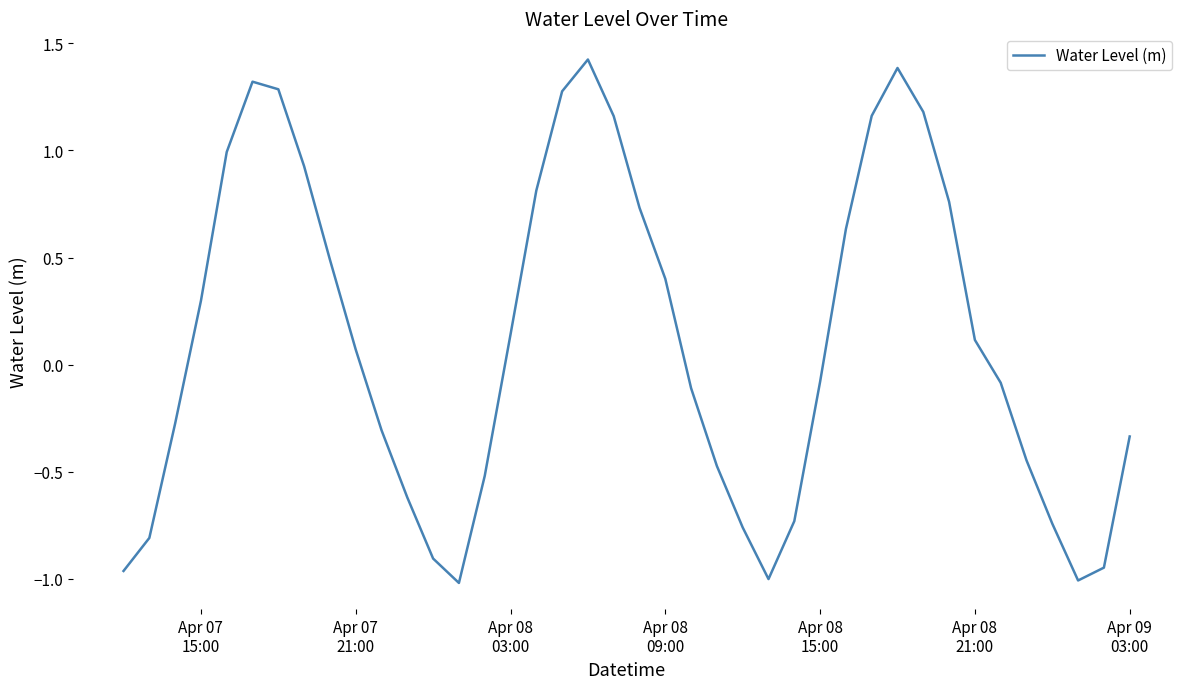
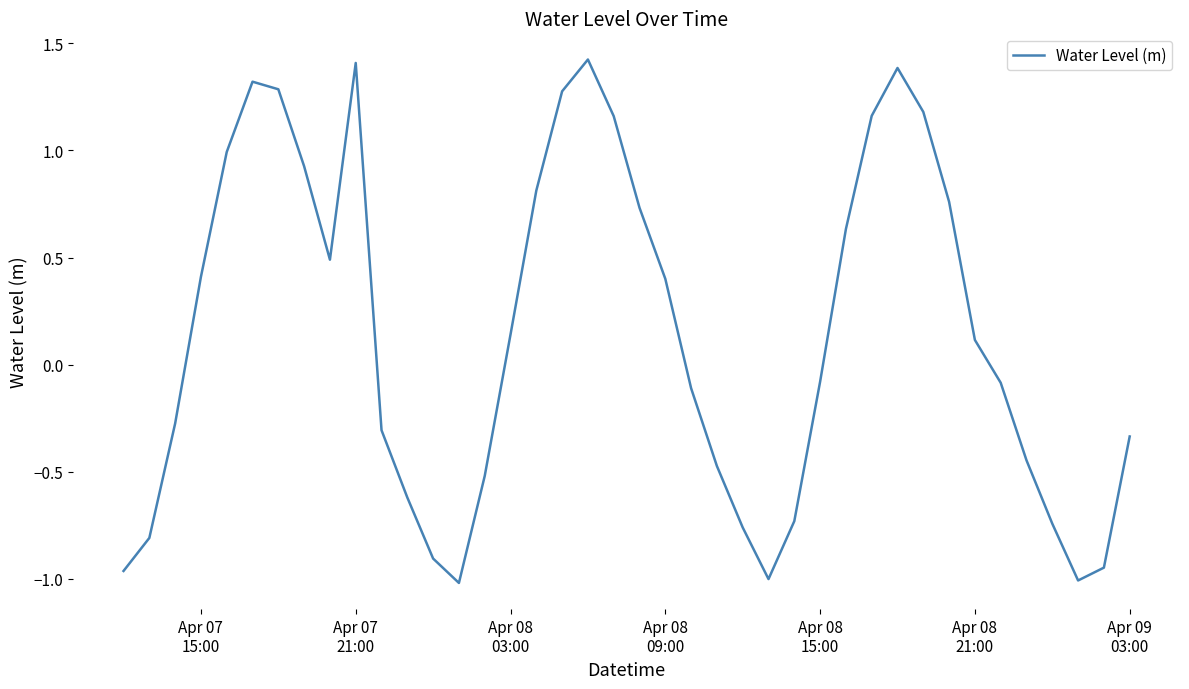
  {
-   "Apr 07 15:00": 0.30,
-   "Apr 07 21:00": 0.07,
+   "Apr 07 15:00": 0.41,
+   "Apr 07 21:00": 1.41,
    "Apr 08 03:00": 0.14,
    "Apr 08 09:00": 0.40,
    "Apr 08 15:00": -0.08,
    "Apr 08 21:00": 0.12,
    "Apr 09 03:00": -0.34
  }
